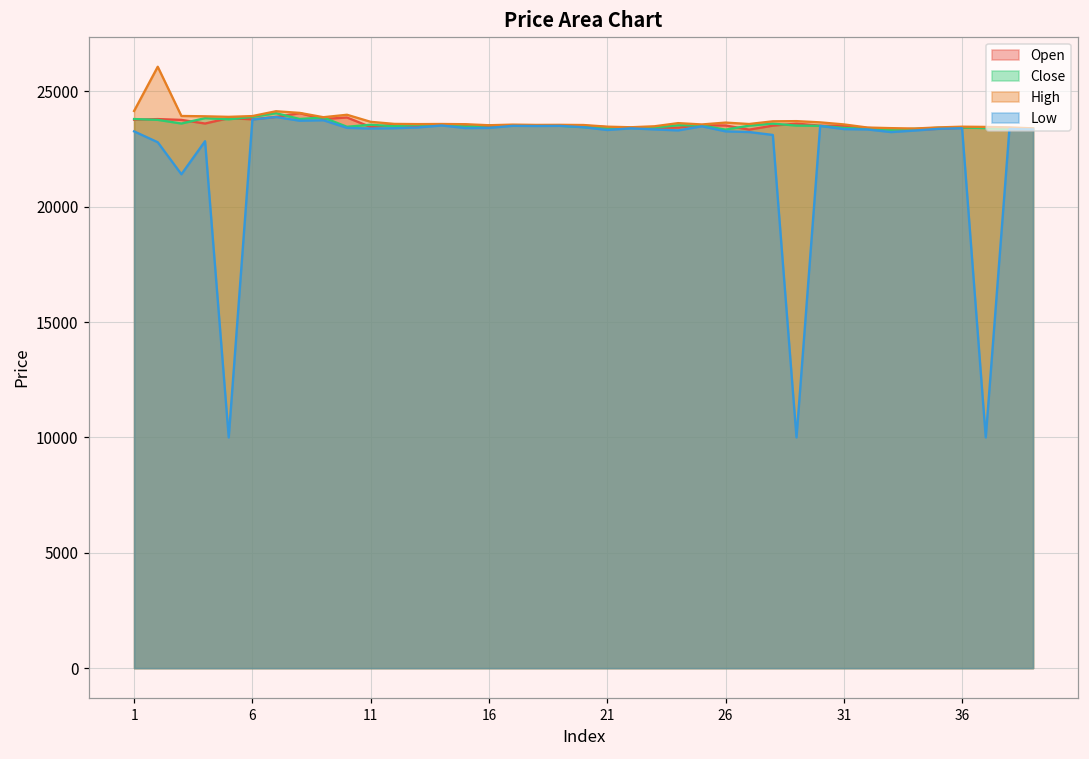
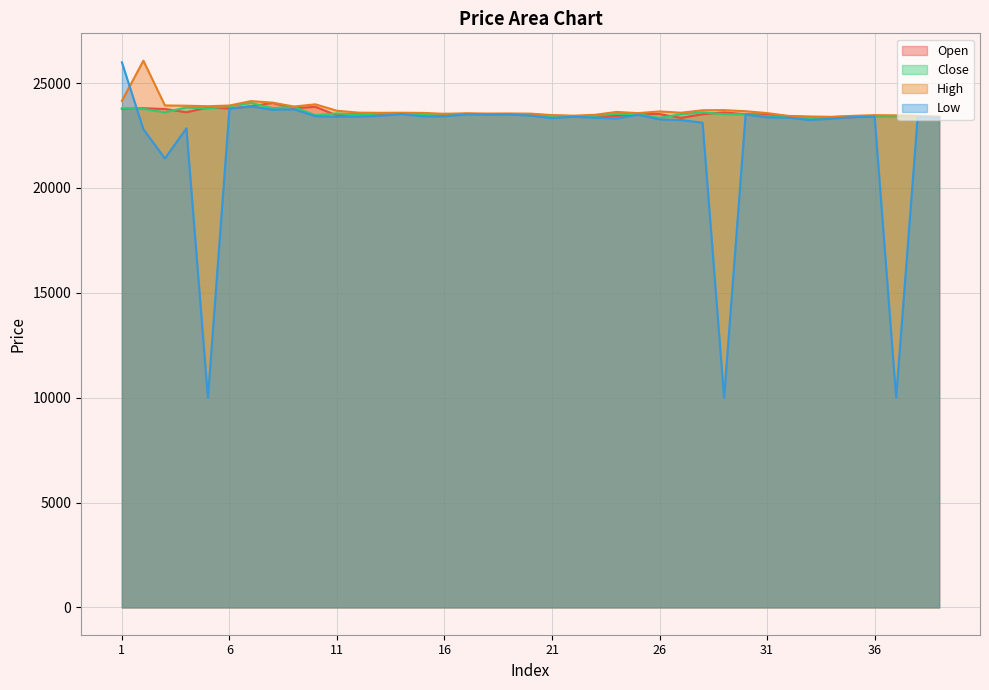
  {
    "Low": {
-     "1": 23300
+     "1": 26000
    }
  }
